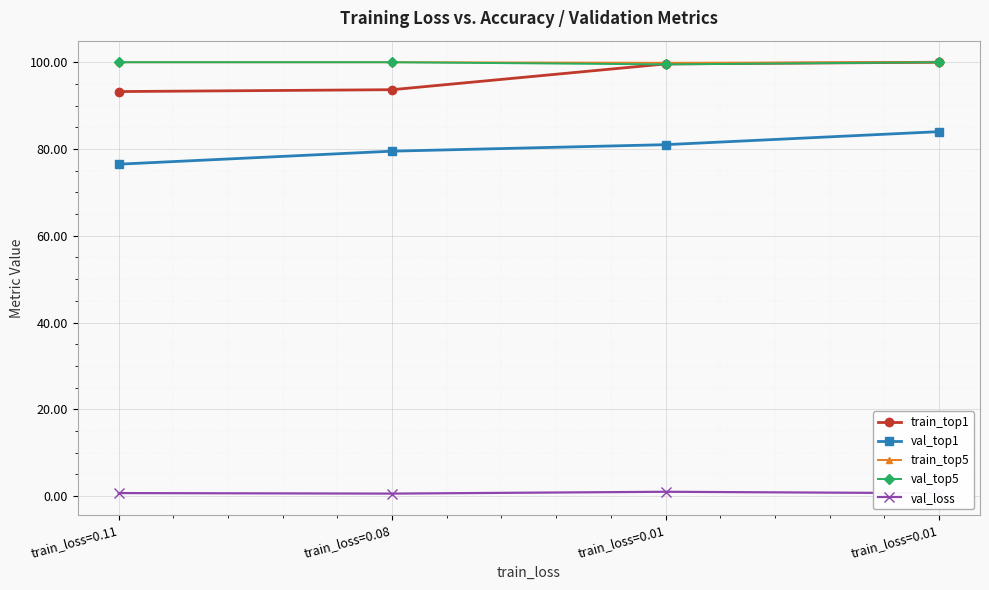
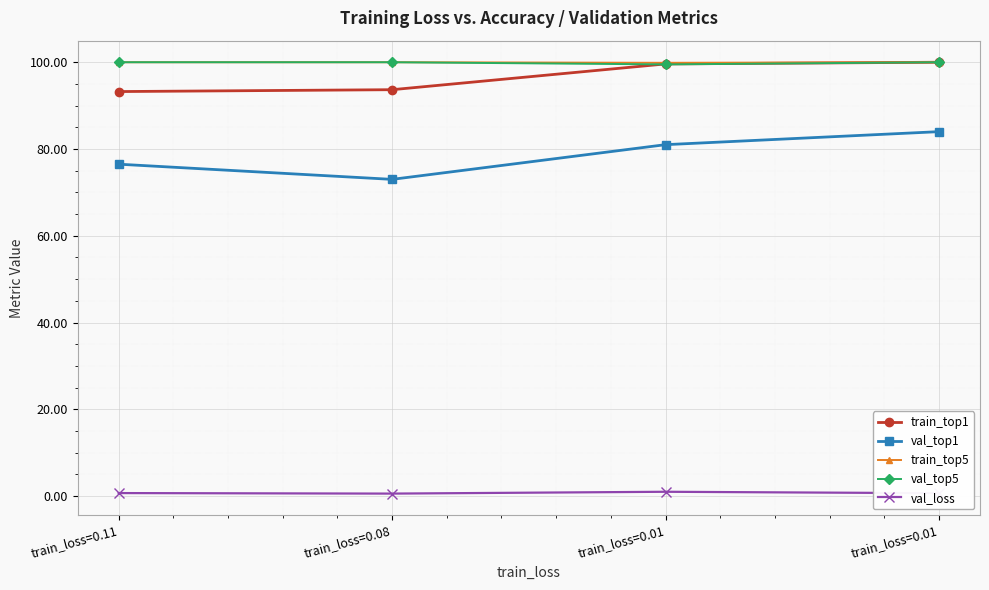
  {
    "train_top1": {
      "train_loss=0.11": 93,
      "train_loss=0.08": 94
    },
    "val_top1": {
      "train_loss=0.11": 77,
-     "train_loss=0.08": 80
+     "train_loss=0.08": 73
    },
    "val_loss": {
      "train_loss=0.11": 1,
      "train_loss=0.08": 1
    }
  }
